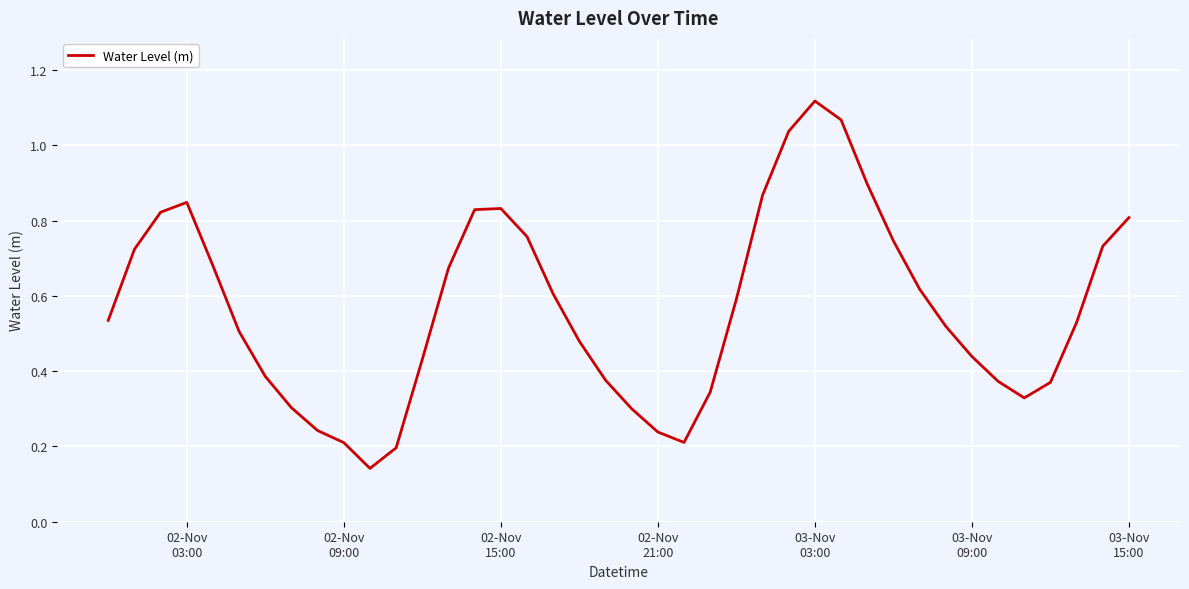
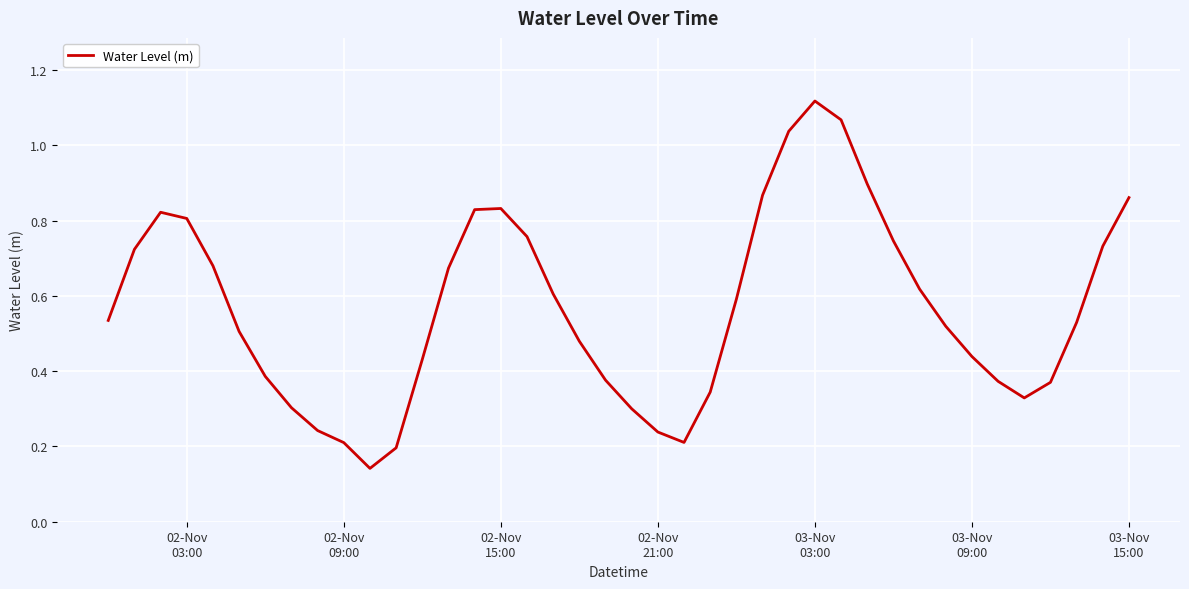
  {
-   "02-Nov 03:00": 0.85,
+   "02-Nov 03:00": 0.81,
    "02-Nov 09:00": 0.21,
    "02-Nov 15:00": 0.83,
    "02-Nov 21:00": 0.24,
    "03-Nov 03:00": 1.12,
    "03-Nov 09:00": 0.44,
-   "03-Nov 15:00": 0.81
+   "03-Nov 15:00": 0.86
  }
